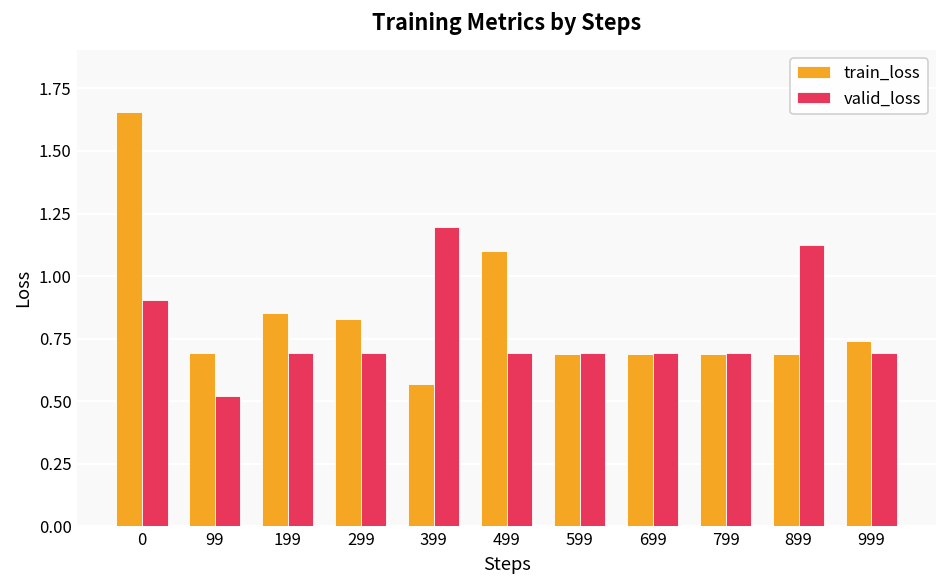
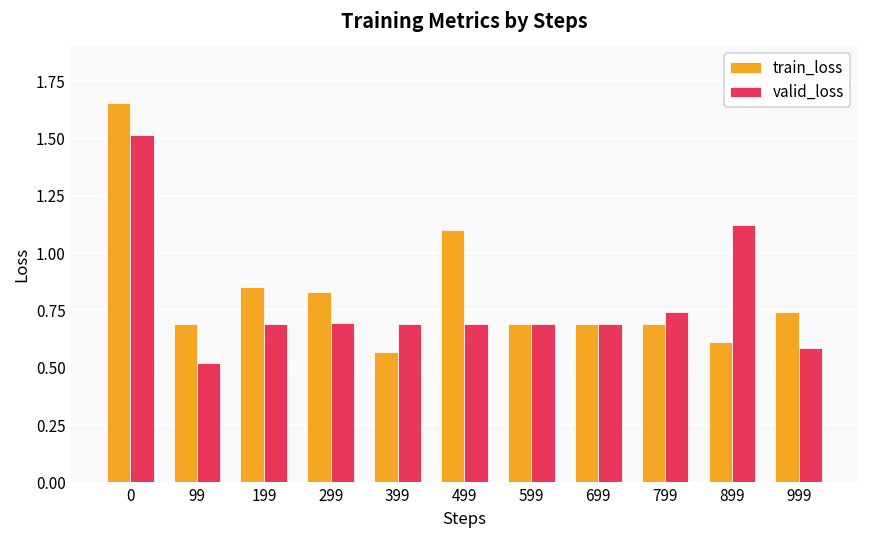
  {
    "train_loss": {
      "0": 1.66,
      "99": 0.69,
      "199": 0.85,
      "299": 0.83,
      "399": 0.57,
      "499": 1.10,
      "599": 0.69,
      "699": 0.69,
      "799": 0.69,
-     "899": 0.69,
+     "899": 0.61,
      "999": 0.74
    },
    "valid_loss": {
-     "0": 0.90,
+     "0": 1.52,
      "99": 0.52,
      "199": 0.69,
      "299": 0.69,
-     "399": 1.19,
+     "399": 0.69,
      "499": 0.69,
      "599": 0.69,
      "699": 0.69,
-     "799": 0.69,
+     "799": 0.74,
      "899": 1.12,
-     "999": 0.69
+     "999": 0.58
    }
  }
